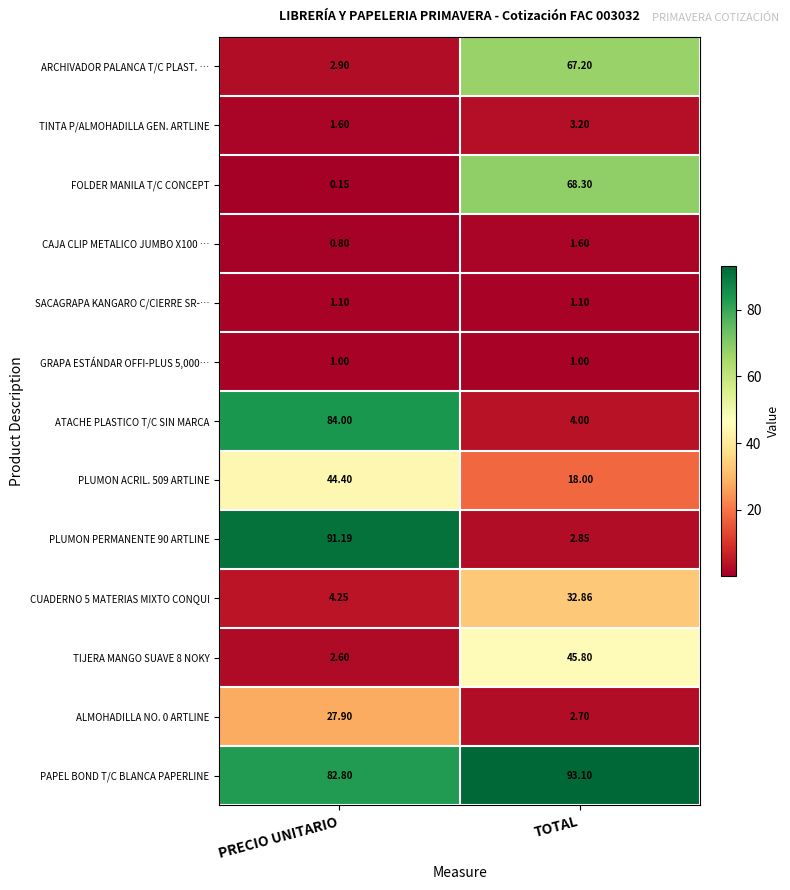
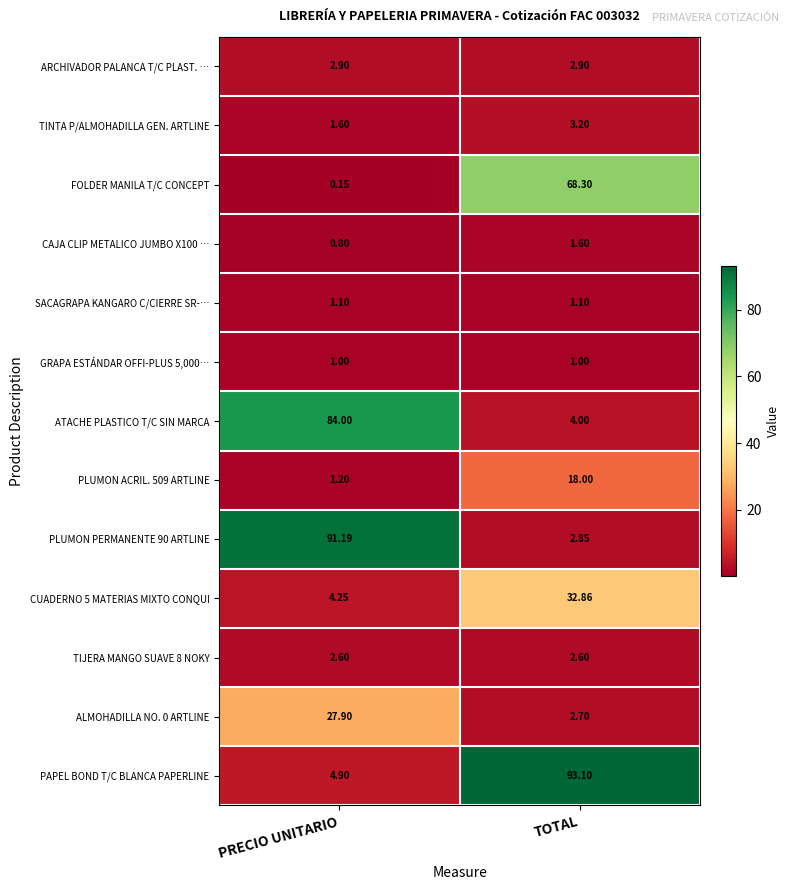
  {
    "ARCHIVADOR PALANCA T/C PLAST. …": {
      "PRECIO UNITARIO": 2.90,
-     "TOTAL": 67.20
+     "TOTAL": 2.90
    },
    "TINTA P/ALMOHADILLA GEN. ARTLINE": {
      "PRECIO UNITARIO": 1.60,
      "TOTAL": 3.20
    },
    "FOLDER MANILA T/C CONCEPT": {
      "PRECIO UNITARIO": 0.15,
      "TOTAL": 68.30
    },
    "CAJA CLIP METALICO JUMBO X100 …": {
      "PRECIO UNITARIO": 0.80,
      "TOTAL": 1.60
    },
    "SACAGRAPA KANGARO C/CIERRE SR-…": {
      "PRECIO UNITARIO": 1.10,
      "TOTAL": 1.10
    },
    "GRAPA ESTÁNDAR OFFI-PLUS 5,000…": {
      "PRECIO UNITARIO": 1.00,
      "TOTAL": 1.00
    },
    "ATACHE PLASTICO T/C SIN MARCA": {
      "PRECIO UNITARIO": 84.00,
      "TOTAL": 4.00
    },
    "PLUMON ACRIL. 509 ARTLINE": {
-     "PRECIO UNITARIO": 44.40,
+     "PRECIO UNITARIO": 1.20,
      "TOTAL": 18.00
    },
    "PLUMON PERMANENTE 90 ARTLINE": {
      "PRECIO UNITARIO": 91.19,
      "TOTAL": 2.85
    },
    "CUADERNO 5 MATERIAS MIXTO CONQUI": {
      "PRECIO UNITARIO": 4.25,
      "TOTAL": 32.86
    },
    "TIJERA MANGO SUAVE 8 NOKY": {
      "PRECIO UNITARIO": 2.60,
-     "TOTAL": 45.80
+     "TOTAL": 2.60
    },
    "ALMOHADILLA NO. 0 ARTLINE": {
      "PRECIO UNITARIO": 27.90,
      "TOTAL": 2.70
    },
    "PAPEL BOND T/C BLANCA PAPERLINE": {
-     "PRECIO UNITARIO": 82.80,
+     "PRECIO UNITARIO": 4.90,
      "TOTAL": 93.10
    }
  }
